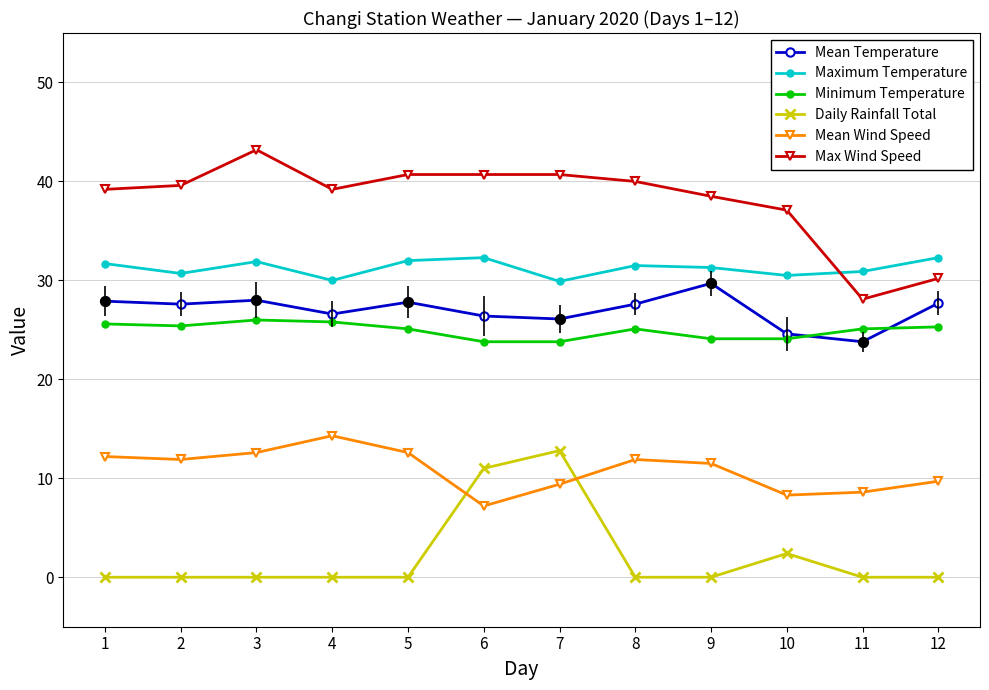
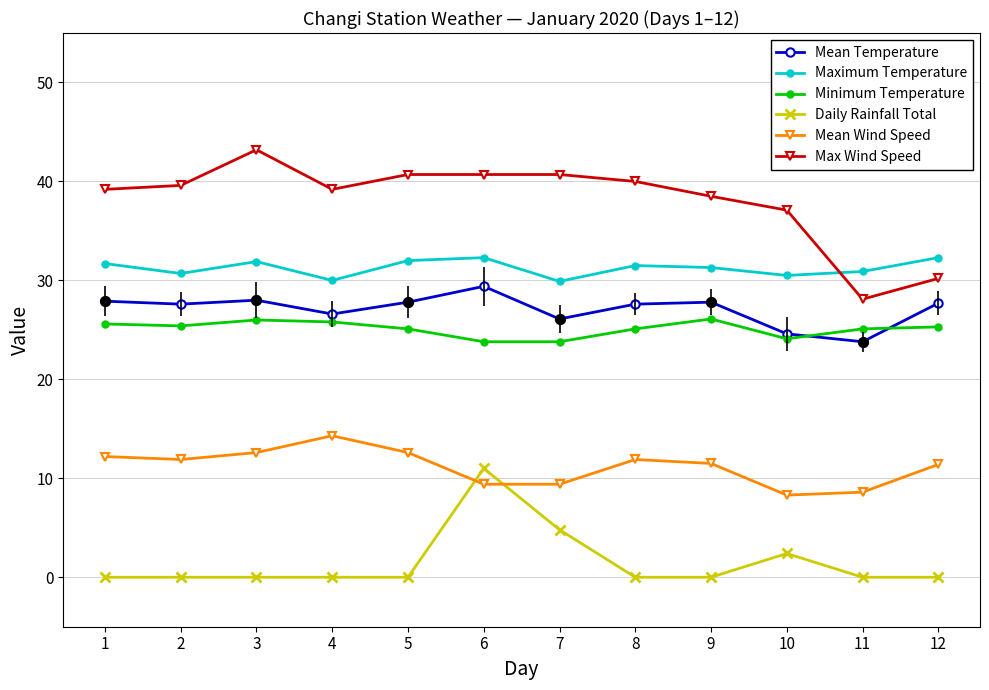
  {
    "Mean Temperature": {
      "2": 28,
      "4": 27,
-     "6": 26,
+     "6": 29,
      "8": 28,
-     "9": 30,
+     "9": 28,
      "10": 25,
      "12": 28
    },
    "Maximum Temperature": {
      "1": 32,
      "2": 31,
      "3": 32,
      "4": 30,
      "5": 32,
      "6": 32,
      "7": 30,
      "8": 32,
      "9": 31,
      "10": 31,
      "11": 31,
      "12": 32
    },
    "Minimum Temperature": {
      "1": 26,
      "2": 25,
      "3": 26,
      "4": 26,
      "5": 25,
      "6": 24,
      "7": 24,
      "8": 25,
-     "9": 24,
+     "9": 26,
      "10": 24,
      "11": 25,
      "12": 25
    },
    "Daily Rainfall Total": {
      "1": 0,
      "2": 0,
      "3": 0,
      "4": 0,
      "5": 0,
      "6": 11,
-     "7": 13,
+     "7": 5,
      "8": 0,
      "9": 0,
      "10": 2,
      "11": 0,
      "12": 0
    },
    "Mean Wind Speed": {
      "1": 12,
      "2": 12,
      "3": 13,
      "4": 14,
      "5": 13,
-     "6": 7,
+     "6": 9,
      "7": 9,
      "8": 12,
      "9": 12,
      "10": 8,
      "11": 9,
-     "12": 10
+     "12": 11
    },
    "Max Wind Speed": {
      "1": 39,
      "2": 40,
      "3": 43,
      "4": 39,
      "5": 41,
      "6": 41,
      "7": 41,
      "8": 40,
      "9": 39,
      "10": 37,
      "11": 28,
      "12": 30
    }
  }
